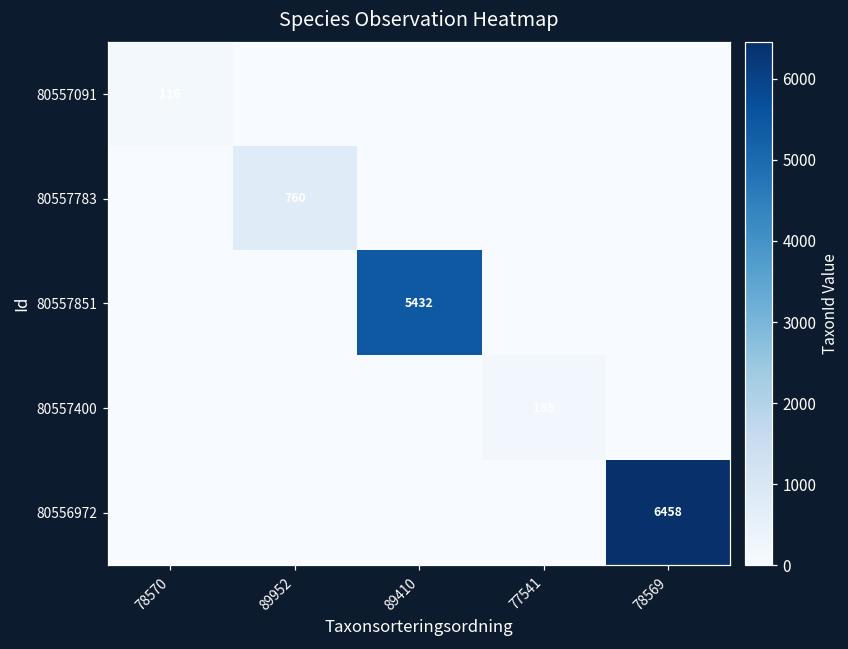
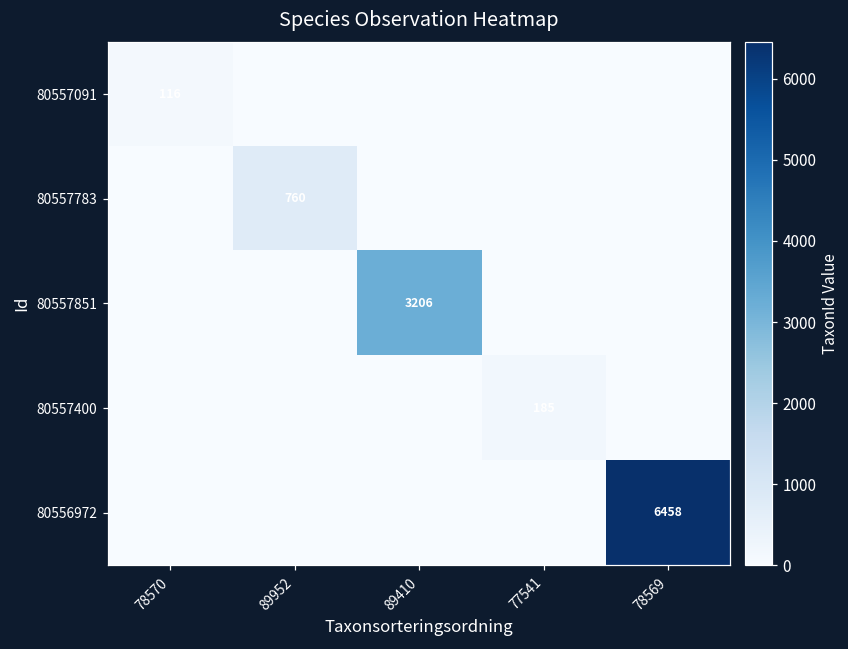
  {
    "80557851": {
-     "89410": 5432
+     "89410": 3206
    },
    "80556972": {
      "78569": 6458
    }
  }
